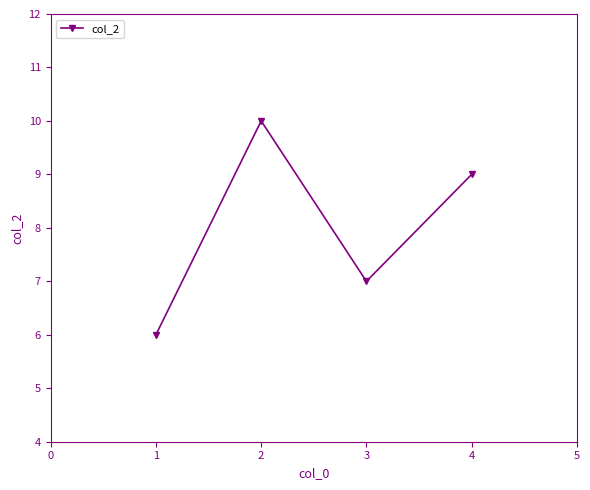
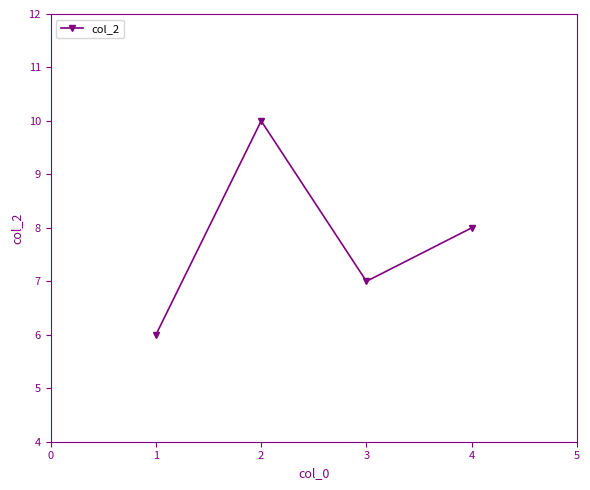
  {
    "1": 6,
    "2": 10,
    "3": 7,
-   "4": 9
+   "4": 8
  }
